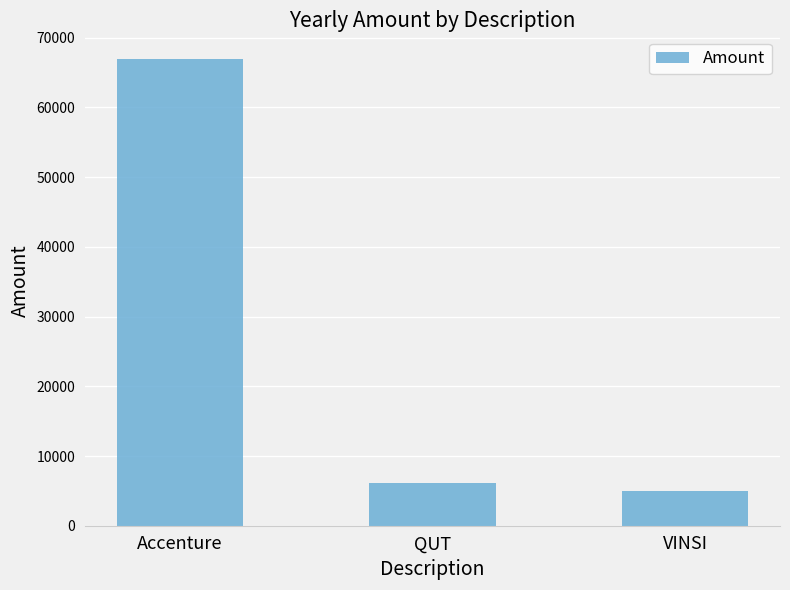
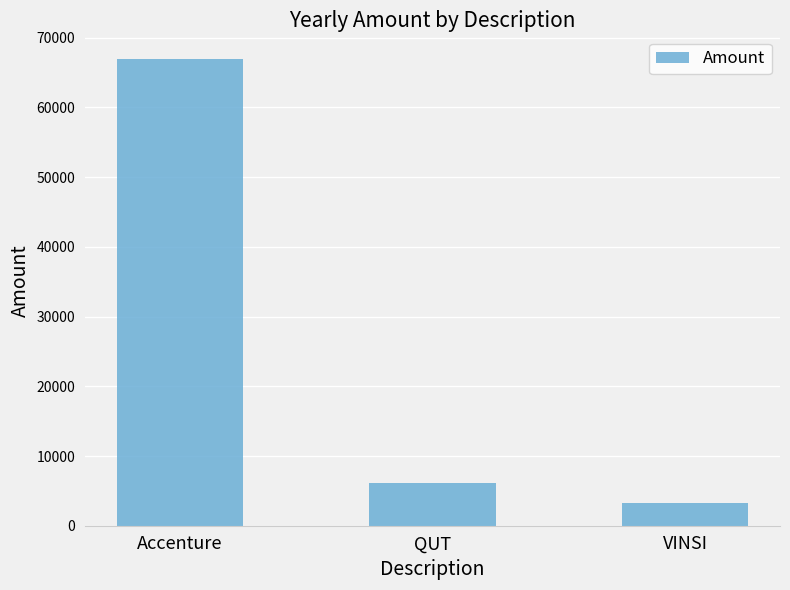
  {
    "Accenture": 67000,
    "QUT": 6000,
-   "VINSI": 5000
+   "VINSI": 3000
  }
